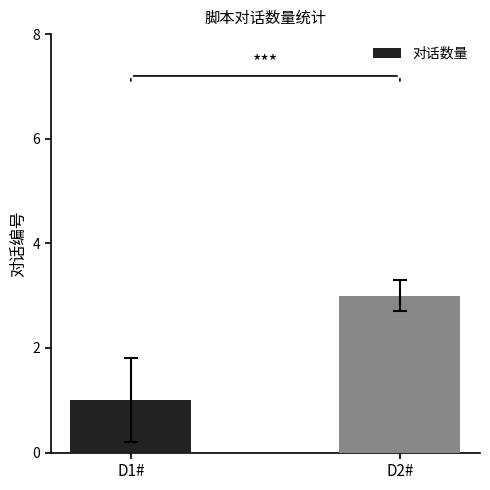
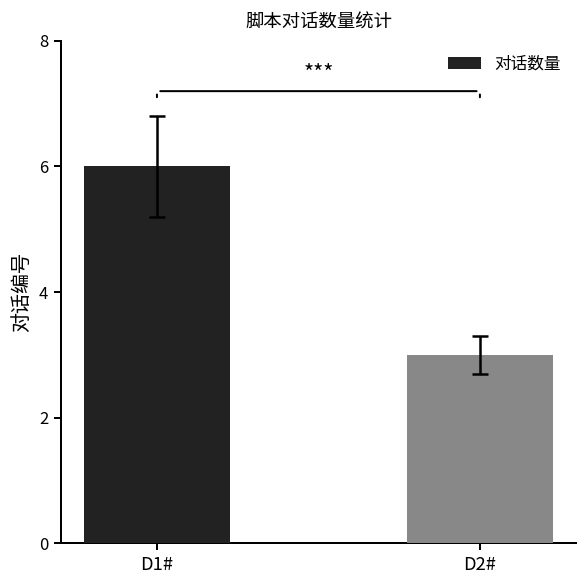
  {
    "对话数量": {
-     "D1#": 1,
+     "D1#": 6,
      "D2#": 3
    }
  }
